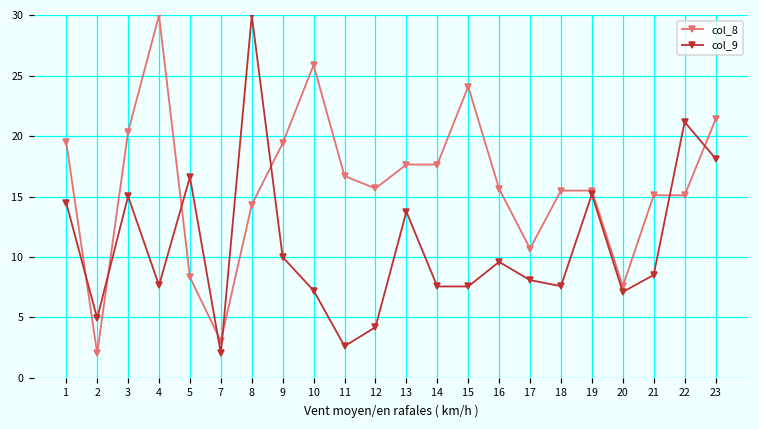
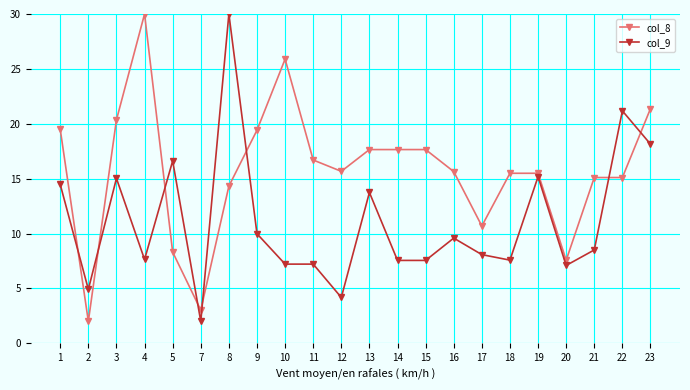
  {
    "col_8": {
      "1": 19.5,
      "2": 2.0,
      "3": 20.4,
      "4": 30.0,
      "5": 8.3,
      "7": 3.0,
      "8": 14.3,
      "9": 19.4,
      "10": 25.9,
      "11": 16.7,
      "12": 15.7,
      "13": 17.6,
      "14": 17.6,
-     "15": 24.1,
+     "15": 17.6,
      "16": 15.6,
      "17": 10.7,
      "18": 15.5,
      "19": 15.5,
      "20": 7.6,
      "21": 15.1,
      "22": 15.1,
      "23": 21.4
    },
    "col_9": {
      "1": 14.5,
      "2": 4.9,
      "3": 15.0,
      "4": 7.6,
      "5": 16.6,
      "7": 2.0,
      "8": 30.0,
      "9": 10.0,
      "10": 7.2,
-     "11": 2.6,
+     "11": 7.2,
      "12": 4.2,
      "13": 13.7,
      "14": 7.6,
      "15": 7.6,
      "16": 9.6,
      "17": 8.1,
      "18": 7.6,
      "19": 15.2,
      "20": 7.1,
      "21": 8.5,
      "22": 21.2,
      "23": 18.1
    }
  }
